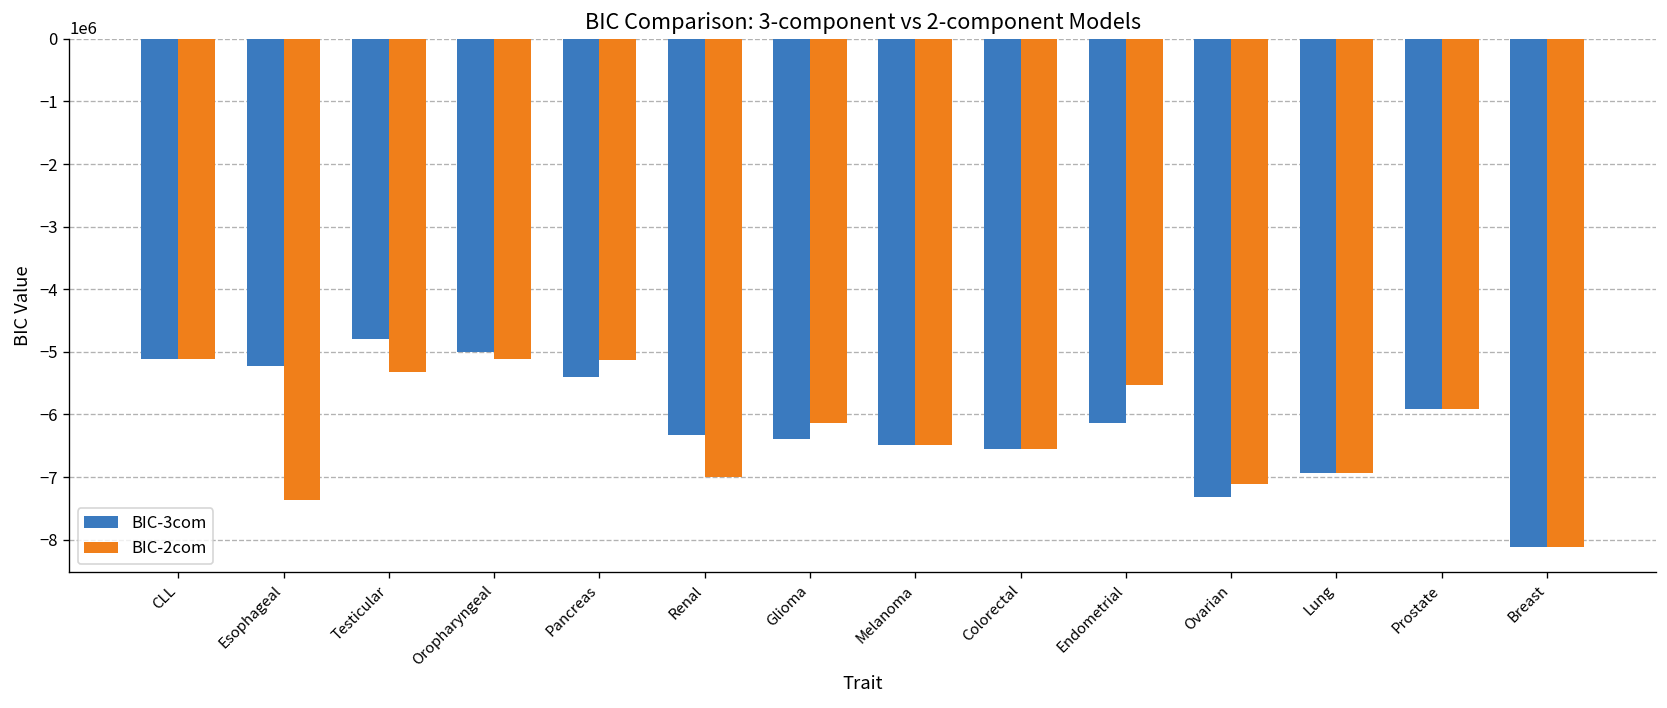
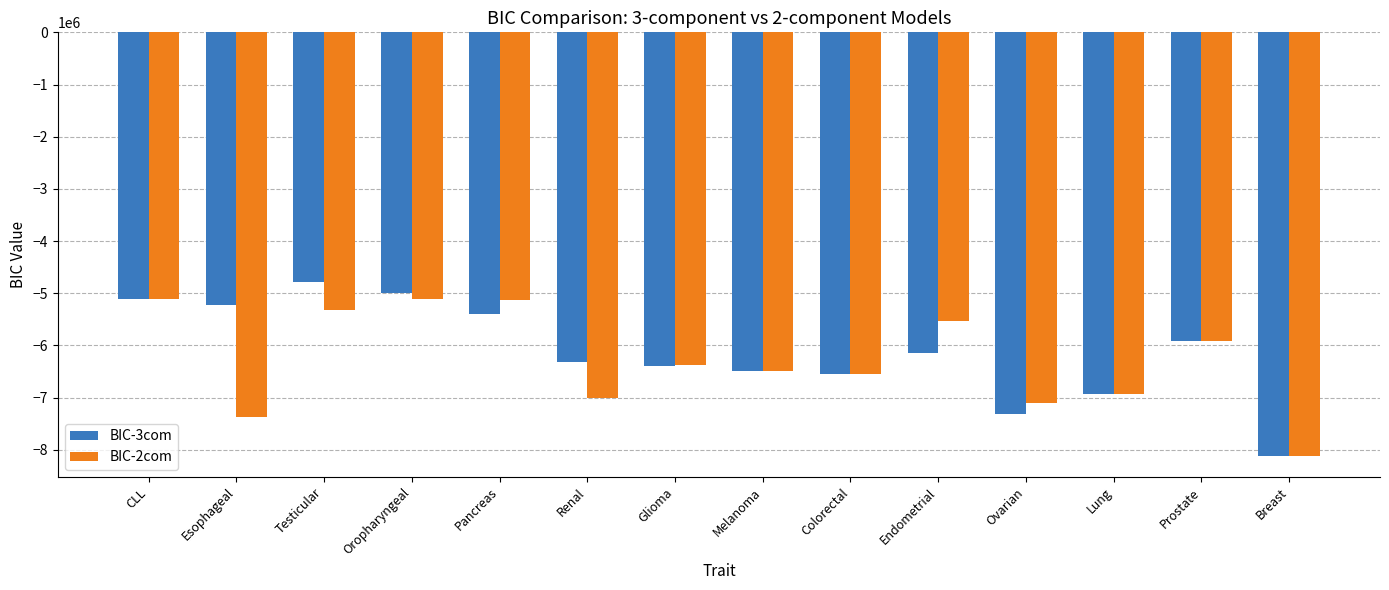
  {
    "BIC-3com": {
      "CLL": -5100000,
      "Esophageal": -5200000,
      "Testicular": -4800000,
      "Oropharyngeal": -5000000,
      "Pancreas": -5400000,
      "Renal": -6300000,
      "Glioma": -6400000,
      "Melanoma": -6500000,
      "Colorectal": -6600000,
      "Endometrial": -6100000,
      "Ovarian": -7300000,
      "Lung": -6900000,
      "Prostate": -5900000,
      "Breast": -8100000
    },
    "BIC-2com": {
      "CLL": -5100000,
      "Esophageal": -7400000,
      "Testicular": -5300000,
      "Oropharyngeal": -5100000,
      "Pancreas": -5100000,
      "Renal": -7000000,
-     "Glioma": -6100000,
+     "Glioma": -6400000,
      "Melanoma": -6500000,
      "Colorectal": -6600000,
      "Endometrial": -5500000,
      "Ovarian": -7100000,
      "Lung": -6900000,
      "Prostate": -5900000,
      "Breast": -8100000
    }
  }
